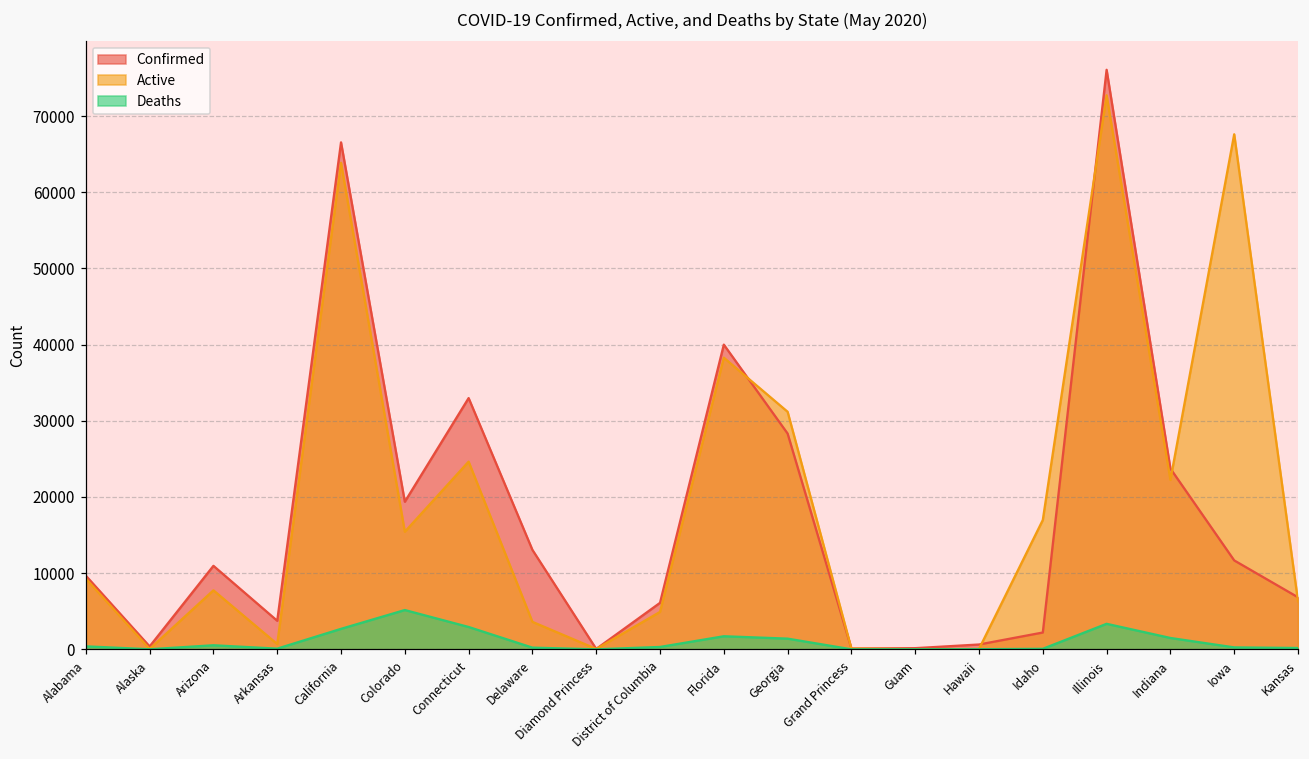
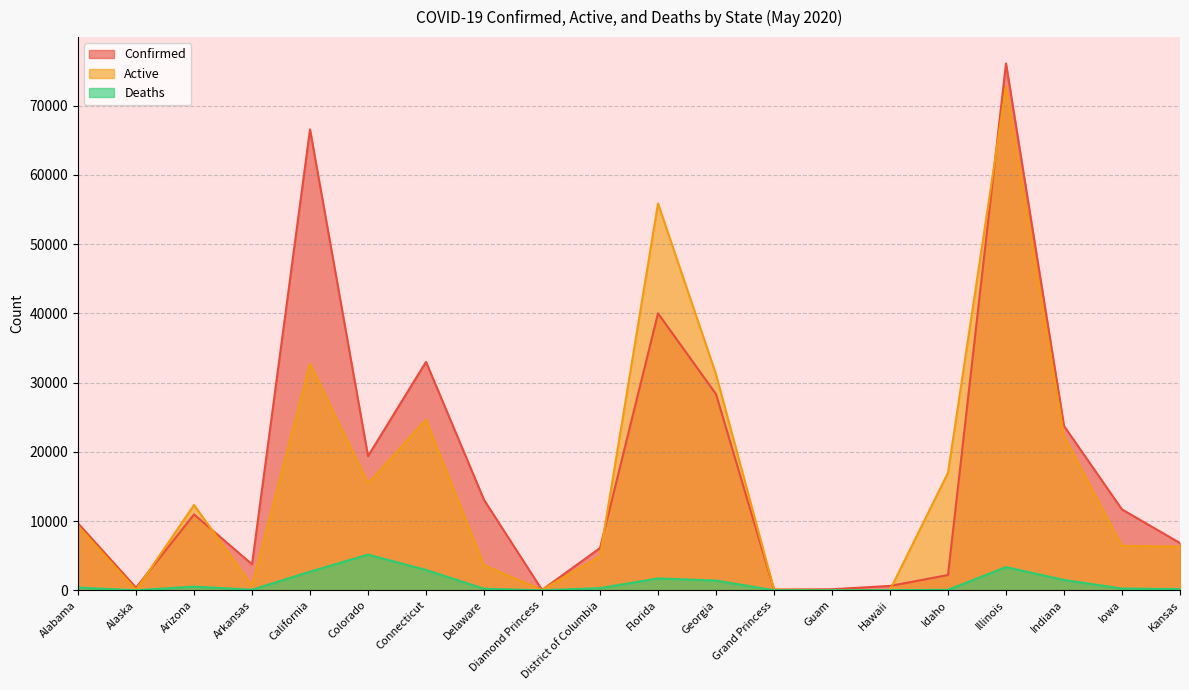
  {
    "Confirmed": {
      "Alabama": 10000,
      "Arizona": 11000,
      "Arkansas": 4000,
      "California": 67000,
      "Colorado": 19000,
      "Connecticut": 33000,
      "Delaware": 13000,
      "District of Columbia": 6000,
      "Florida": 40000,
      "Georgia": 28000,
      "Hawaii": 1000,
      "Idaho": 2000,
      "Illinois": 76000,
      "Indiana": 24000,
      "Iowa": 12000,
      "Kansas": 7000
    },
    "Active": {
      "Alabama": 9000,
-     "Arizona": 8000,
+     "Arizona": 12000,
      "Arkansas": 1000,
-     "California": 64000,
+     "California": 33000,
      "Colorado": 15000,
      "Connecticut": 25000,
      "Delaware": 4000,
      "District of Columbia": 5000,
-     "Florida": 38000,
+     "Florida": 56000,
      "Georgia": 31000,
      "Idaho": 17000,
      "Illinois": 73000,
      "Indiana": 22000,
-     "Iowa": 68000,
+     "Iowa": 6000,
      "Kansas": 6000
    },
    "Deaths": {
      "Alabama": 0,
      "Arizona": 1000,
      "Arkansas": 0,
      "California": 3000,
      "Colorado": 5000,
      "Connecticut": 3000,
      "Delaware": 0,
      "District of Columbia": 0,
      "Florida": 2000,
      "Georgia": 1000,
      "Idaho": 0,
      "Illinois": 3000,
      "Indiana": 1000,
      "Iowa": 0,
      "Kansas": 0
    }
  }
